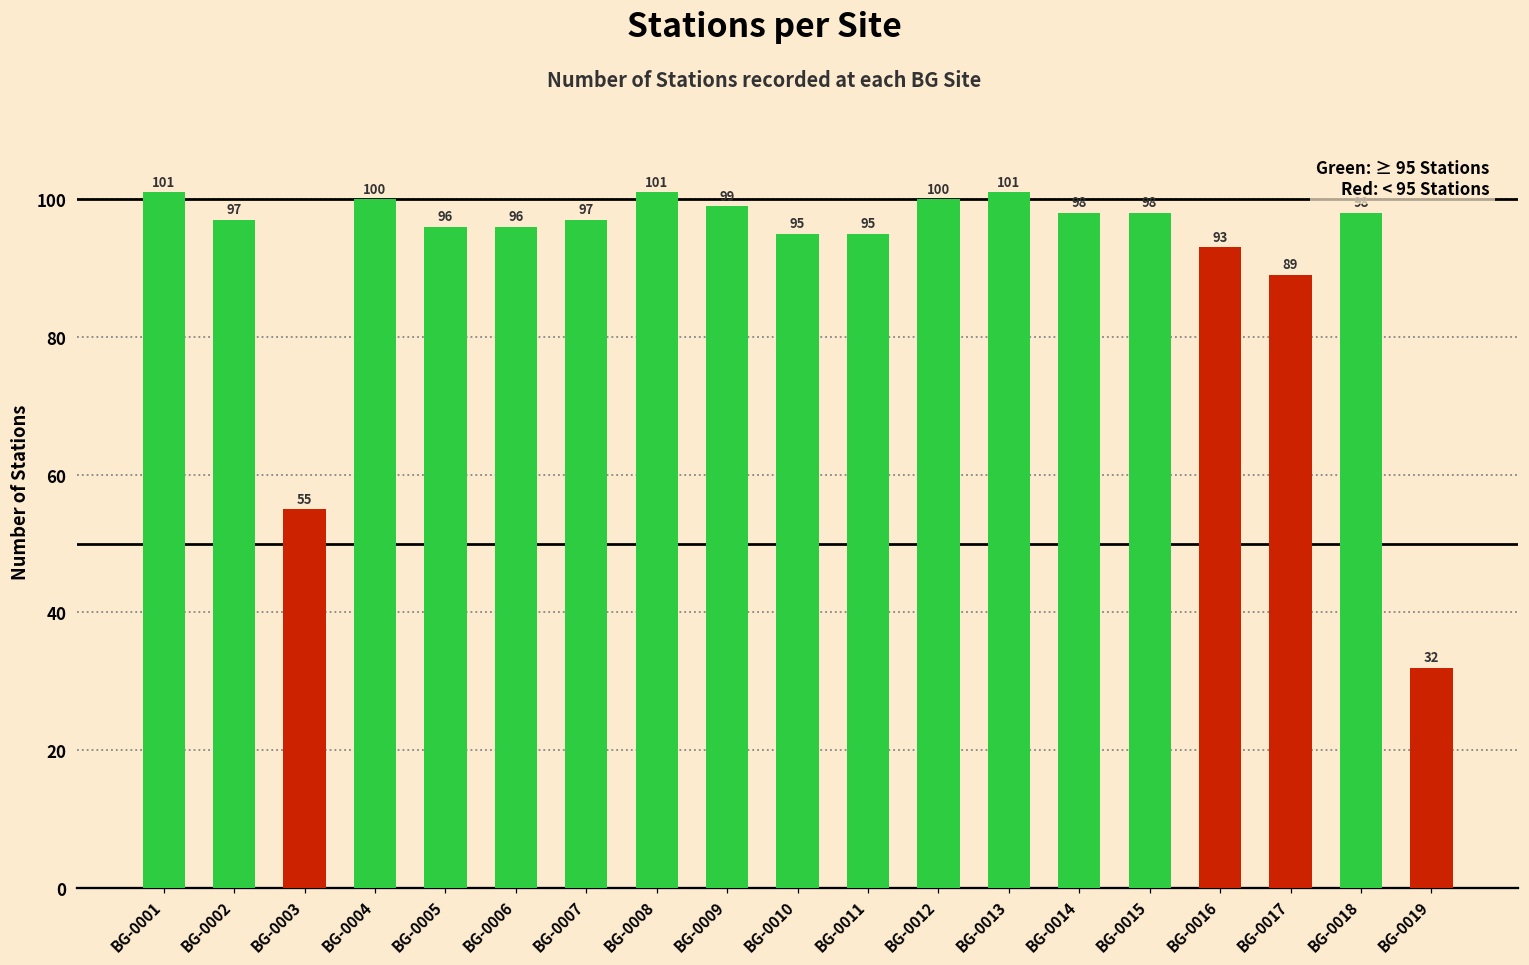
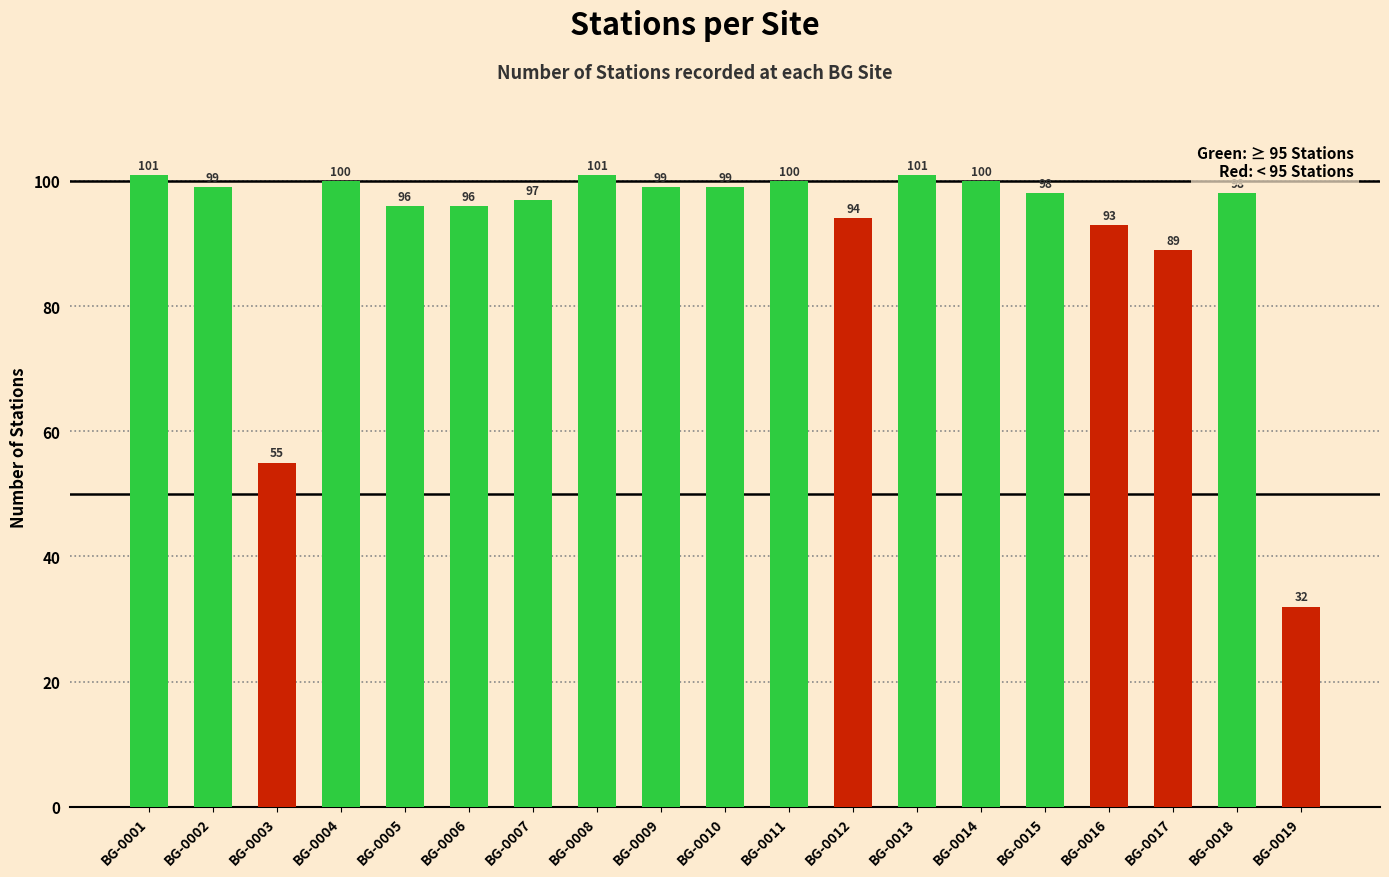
  {
    "BG-0001": 101,
-   "BG-0002": 97,
+   "BG-0002": 99,
    "BG-0003": 55,
    "BG-0004": 100,
    "BG-0005": 96,
    "BG-0006": 96,
    "BG-0007": 97,
    "BG-0008": 101,
    "BG-0009": 99,
-   "BG-0010": 95,
-   "BG-0011": 95,
-   "BG-0012": 100,
+   "BG-0010": 99,
+   "BG-0011": 100,
+   "BG-0012": 94,
    "BG-0013": 101,
-   "BG-0014": 98,
+   "BG-0014": 100,
    "BG-0015": 98,
    "BG-0016": 93,
    "BG-0017": 89,
    "BG-0019": 32
  }
